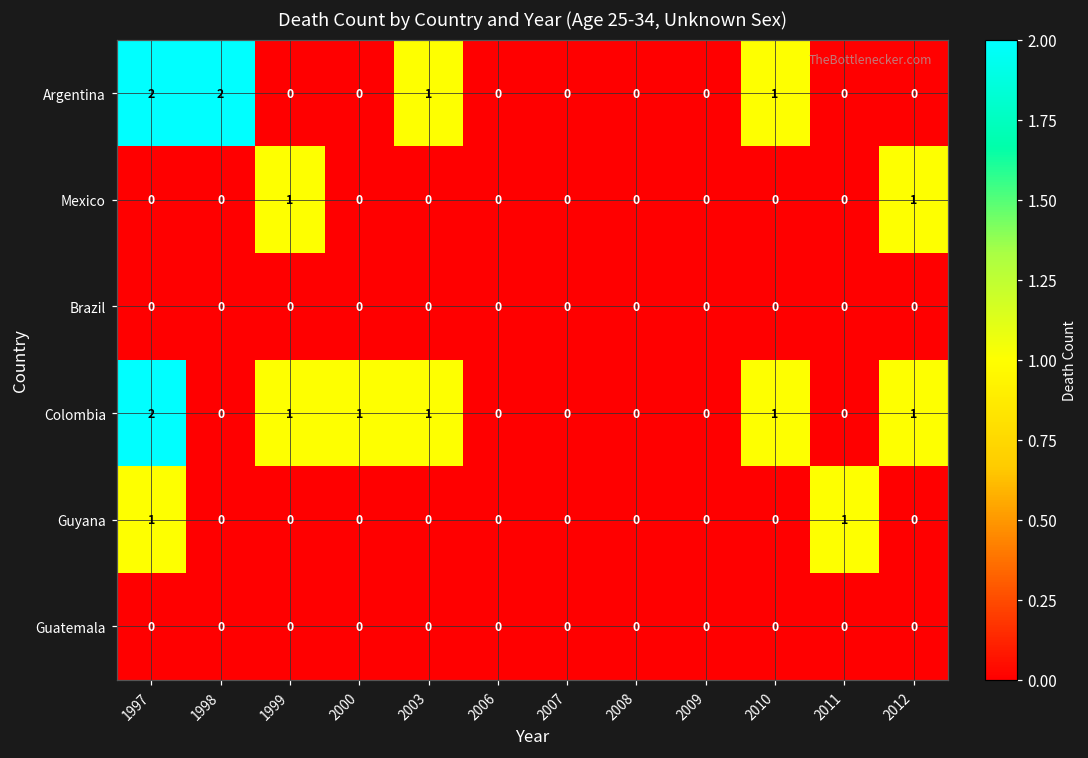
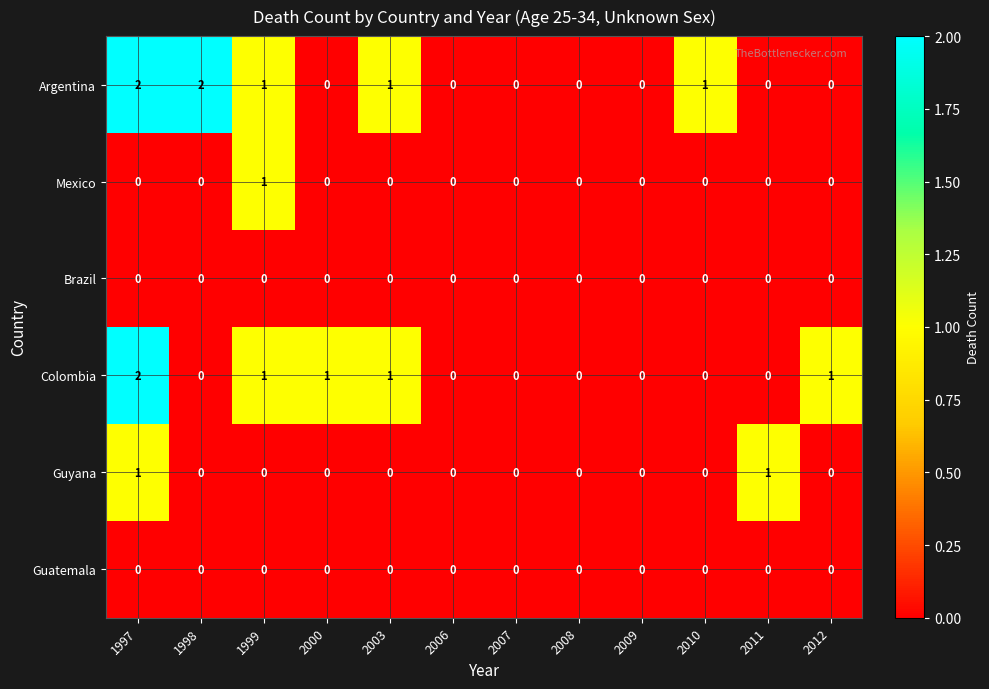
  {
    "Argentina": {
      "1997": 2,
      "1998": 2,
-     "1999": 0,
+     "1999": 1,
      "2000": 0,
      "2003": 1,
      "2006": 0,
      "2007": 0,
      "2008": 0,
      "2009": 0,
      "2010": 1,
      "2012": 0
    },
    "Mexico": {
      "1997": 0,
      "1998": 0,
      "1999": 1,
      "2000": 0,
      "2003": 0,
      "2006": 0,
      "2007": 0,
      "2008": 0,
      "2009": 0,
      "2010": 0,
      "2011": 0,
-     "2012": 1
+     "2012": 0
    },
    "Brazil": {
      "1997": 0,
      "1998": 0,
      "1999": 0,
      "2000": 0,
      "2003": 0,
      "2006": 0,
      "2007": 0,
      "2008": 0,
      "2009": 0,
      "2010": 0,
      "2011": 0,
      "2012": 0
    },
    "Colombia": {
      "1997": 2,
      "1998": 0,
      "1999": 1,
      "2000": 1,
      "2003": 1,
      "2006": 0,
      "2007": 0,
      "2008": 0,
      "2009": 0,
-     "2010": 1,
+     "2010": 0,
      "2011": 0,
      "2012": 1
    },
    "Guyana": {
      "1997": 1,
      "1998": 0,
      "1999": 0,
      "2000": 0,
      "2003": 0,
      "2006": 0,
      "2007": 0,
      "2008": 0,
      "2009": 0,
      "2010": 0,
      "2011": 1,
      "2012": 0
    },
    "Guatemala": {
      "1997": 0,
      "1998": 0,
      "1999": 0,
      "2000": 0,
      "2003": 0,
      "2006": 0,
      "2007": 0,
      "2008": 0,
      "2009": 0,
      "2010": 0,
      "2011": 0,
      "2012": 0
    }
  }
